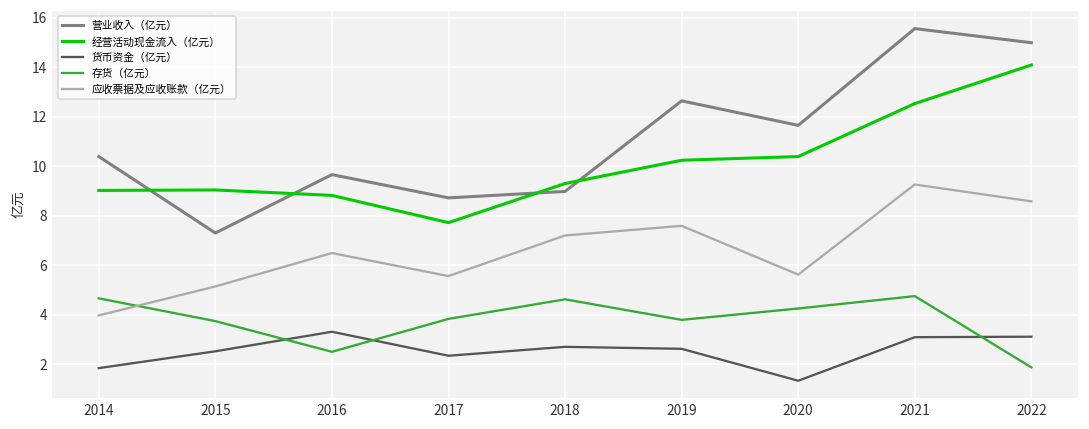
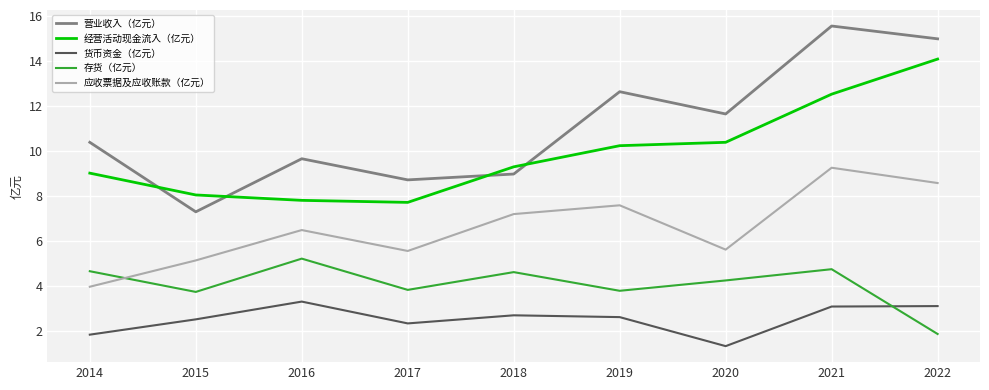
  {
    "营业收入（亿元）": {
      "2014": 10.4,
      "2015": 7.3,
      "2016": 9.7,
      "2017": 8.7,
      "2018": 9.0,
      "2019": 12.7,
      "2020": 11.7,
      "2021": 15.6,
      "2022": 15.0
    },
    "经营活动现金流入（亿元）": {
      "2014": 9.0,
-     "2015": 9.1,
-     "2016": 8.8,
+     "2015": 8.1,
+     "2016": 7.8,
      "2017": 7.7,
      "2018": 9.3,
      "2019": 10.3,
      "2020": 10.4,
      "2021": 12.5,
      "2022": 14.1
    },
    "货币资金（亿元）": {
      "2014": 1.9,
      "2015": 2.5,
      "2016": 3.3,
      "2017": 2.4,
      "2018": 2.7,
      "2019": 2.6,
      "2020": 1.3,
      "2021": 3.1,
      "2022": 3.1
    },
    "存货（亿元）": {
      "2014": 4.7,
      "2015": 3.8,
-     "2016": 2.5,
+     "2016": 5.2,
      "2017": 3.8,
      "2018": 4.6,
      "2019": 3.8,
      "2020": 4.3,
      "2021": 4.8,
      "2022": 1.9
    },
    "应收票据及应收账款（亿元）": {
      "2014": 4.0,
      "2015": 5.2,
      "2016": 6.5,
      "2017": 5.6,
      "2018": 7.2,
      "2019": 7.6,
      "2020": 5.6,
      "2021": 9.3,
      "2022": 8.6
    }
  }
